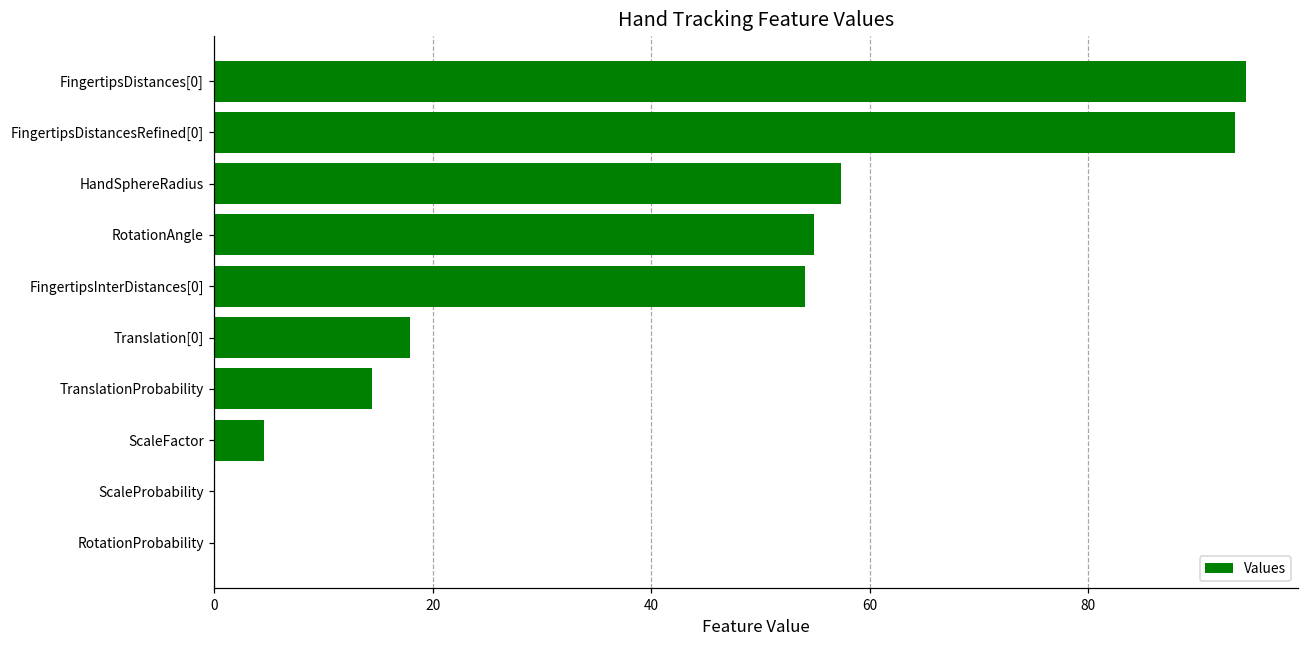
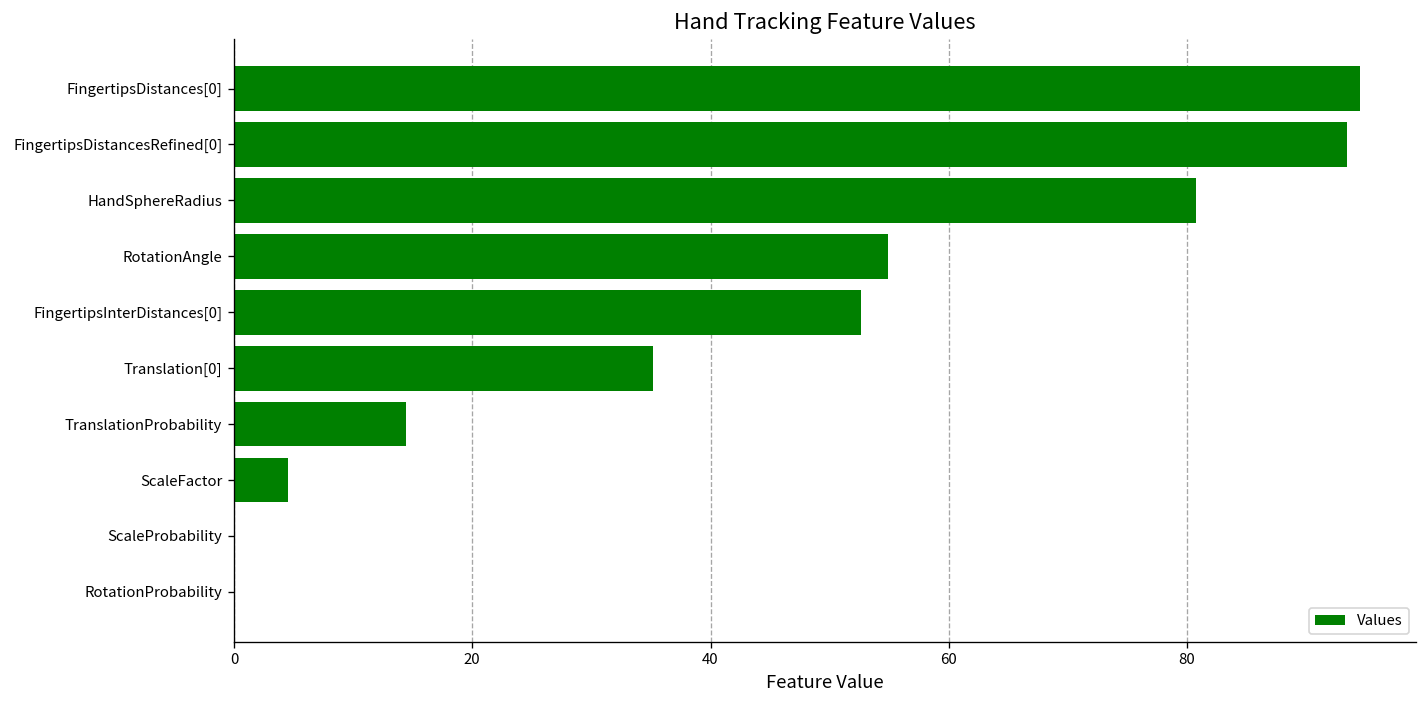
  {
    "FingertipsDistances[0]": 94,
    "FingertipsDistancesRefined[0]": 93,
-   "HandSphereRadius": 57,
+   "HandSphereRadius": 81,
    "RotationAngle": 55,
-   "FingertipsInterDistances[0]": 54,
-   "Translation[0]": 18,
+   "FingertipsInterDistances[0]": 53,
+   "Translation[0]": 35,
    "TranslationProbability": 14,
    "ScaleFactor": 5,
    "ScaleProbability": 0,
    "RotationProbability": 0
  }
